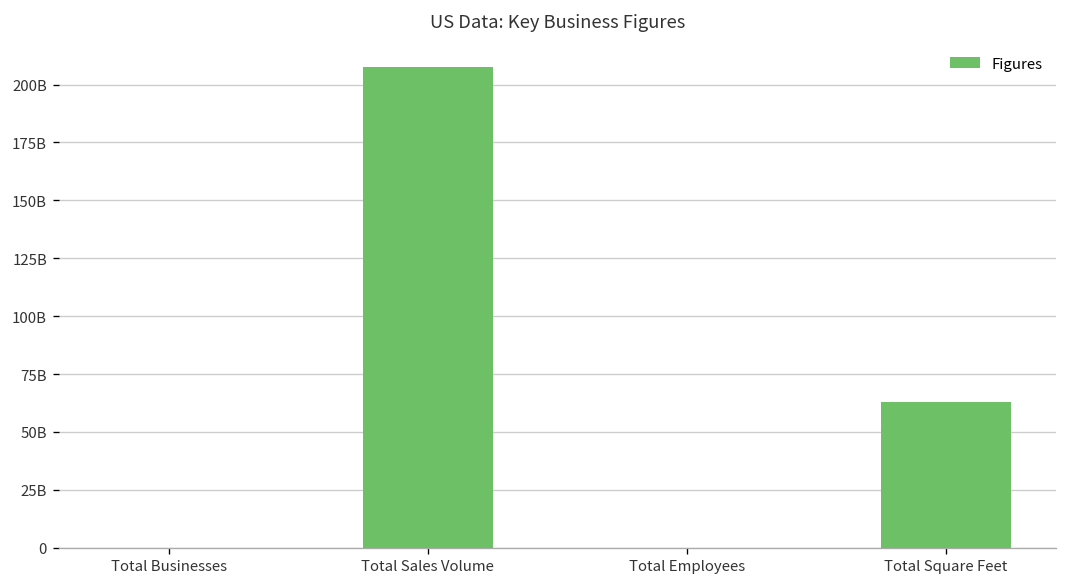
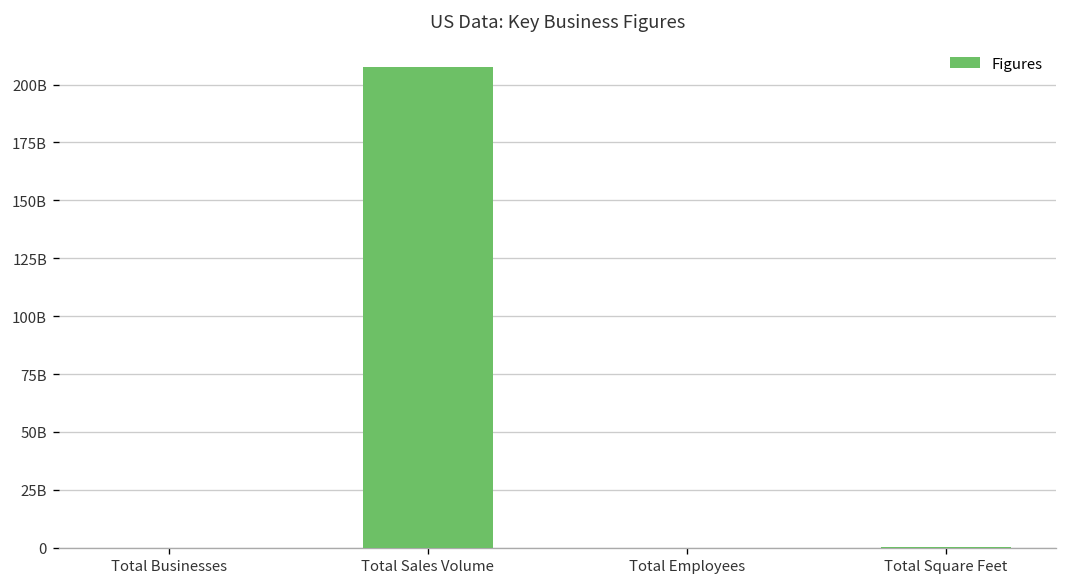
  {
    "Total Sales Volume": 207000000000,
-   "Total Square Feet": 63000000000
+   "Total Square Feet": 0
  }
